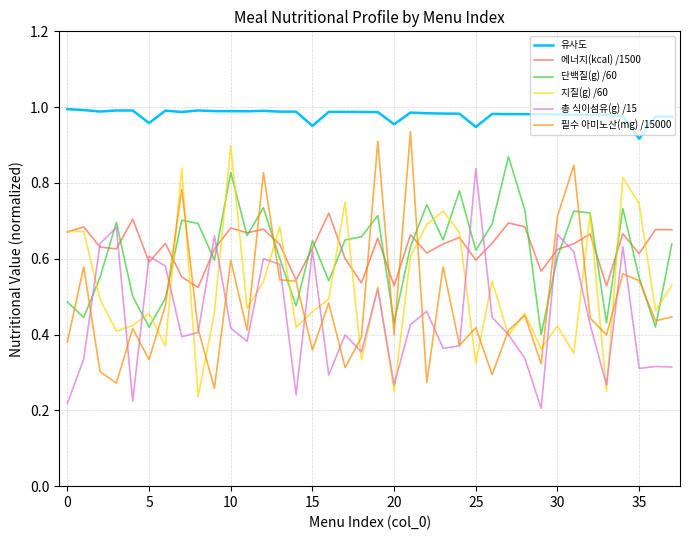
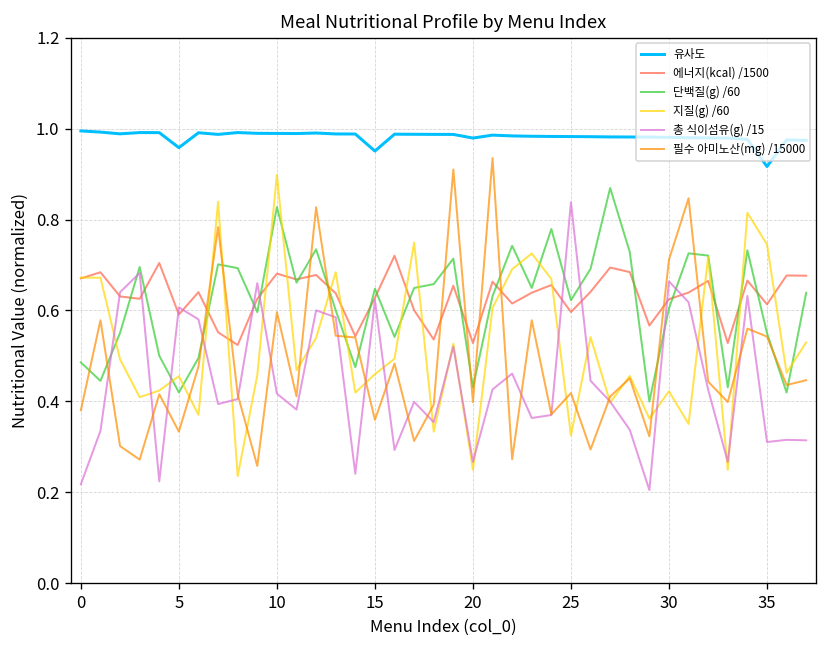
  {
    "유사도": {
      "0": 0.99,
      "5": 0.96,
      "10": 0.99,
      "15": 0.95,
-     "20": 0.95,
-     "25": 0.95,
+     "20": 0.98,
+     "25": 0.98,
      "35": 0.92
    },
    "에너지(kcal) /1500": {
      "5": 0.59,
      "10": 0.68,
      "20": 0.53,
      "25": 0.60,
      "30": 0.62,
      "35": 0.61
    },
    "단백질(g) /60": {
      "0": 0.49,
      "5": 0.42,
      "10": 0.83,
      "15": 0.65,
      "20": 0.43,
      "25": 0.62,
      "30": 0.60,
      "35": 0.55
    },
    "지질(g) /60": {
      "5": 0.46,
      "10": 0.90,
      "15": 0.46,
      "20": 0.25,
      "25": 0.33,
      "30": 0.42,
      "35": 0.75
    },
    "총 식이섬유(g) /15": {
      "0": 0.22,
      "5": 0.61,
      "10": 0.42,
      "20": 0.27,
      "25": 0.84,
      "30": 0.66,
      "35": 0.31
    },
    "필수 아미노산(mg) /15000": {
      "0": 0.38,
      "5": 0.33,
      "10": 0.60,
      "15": 0.36,
      "20": 0.40,
      "25": 0.42,
      "30": 0.71,
      "35": 0.54
    }
  }
